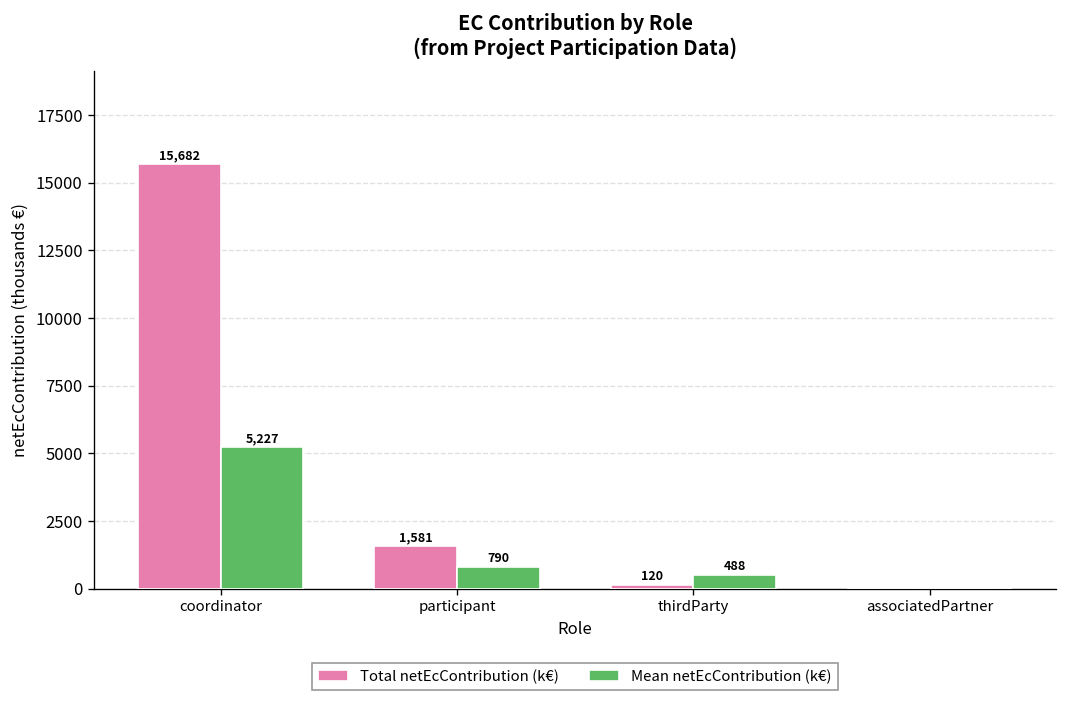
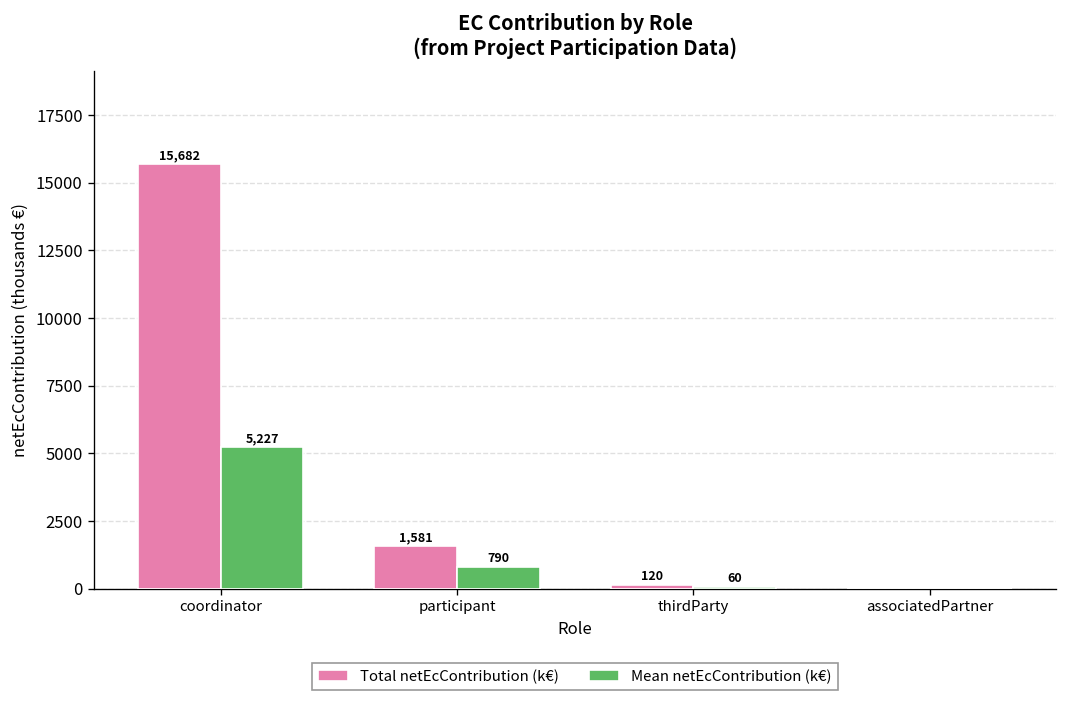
  {
    "Total netEcContribution (k€)": {
      "coordinator": "15,682",
      "participant": "1,581",
      "thirdParty": "120"
    },
    "Mean netEcContribution (k€)": {
      "coordinator": "5,227",
      "participant": "790",
-     "thirdParty": "488"
+     "thirdParty": "60"
    }
  }
